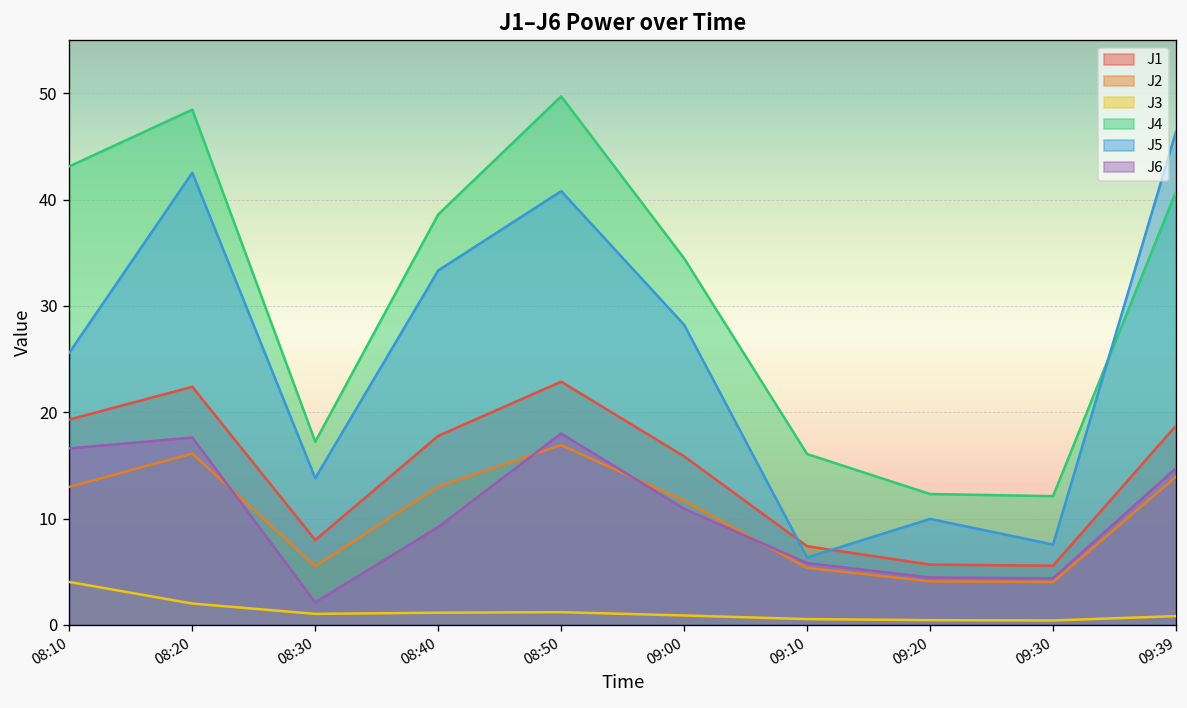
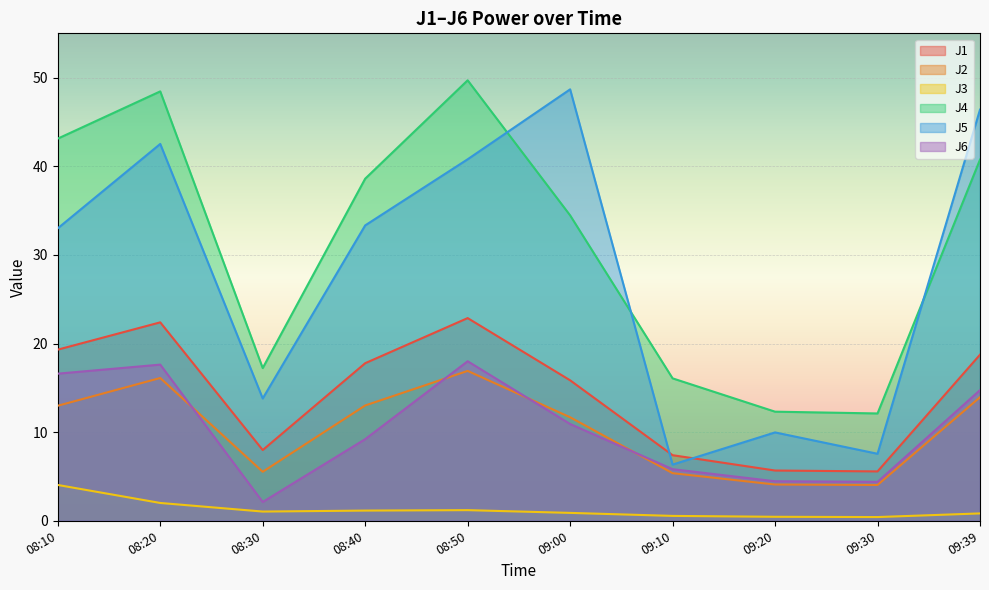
  {
    "J4": {
      "08:10": 43,
      "08:20": 48,
      "08:30": 17,
      "08:40": 39,
      "08:50": 50,
      "09:00": 34,
      "09:10": 16,
      "09:20": 12,
      "09:30": 12,
      "09:39": 41
    },
    "J5": {
-     "08:10": 26,
+     "08:10": 33,
      "08:20": 43,
      "08:30": 14,
      "08:40": 33,
      "08:50": 41,
-     "09:00": 28,
+     "09:00": 49,
      "09:10": 6,
      "09:20": 10,
      "09:30": 8,
      "09:39": 46
    },
    "J6": {
      "08:10": 17,
      "08:20": 18,
      "08:30": 2,
      "08:40": 9,
      "08:50": 18,
      "09:00": 11,
      "09:10": 6,
      "09:20": 4,
      "09:30": 4,
      "09:39": 15
    }
  }
